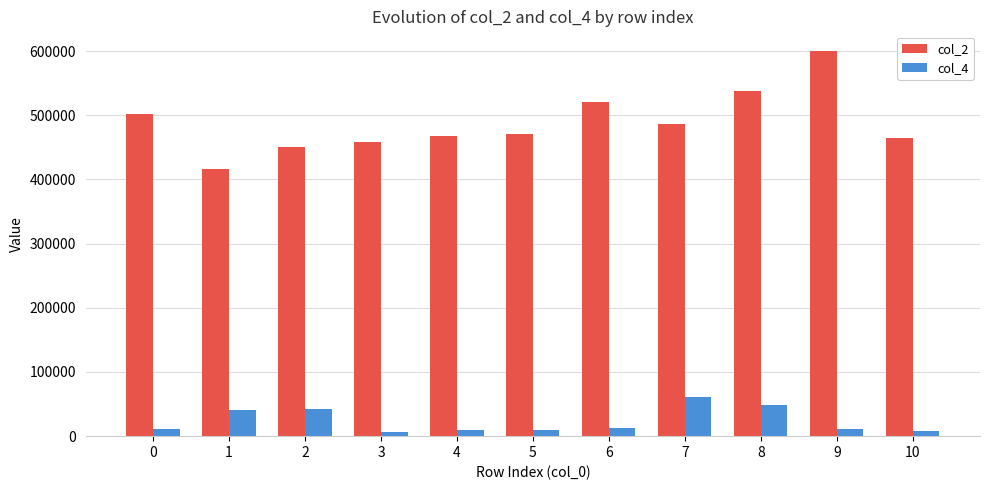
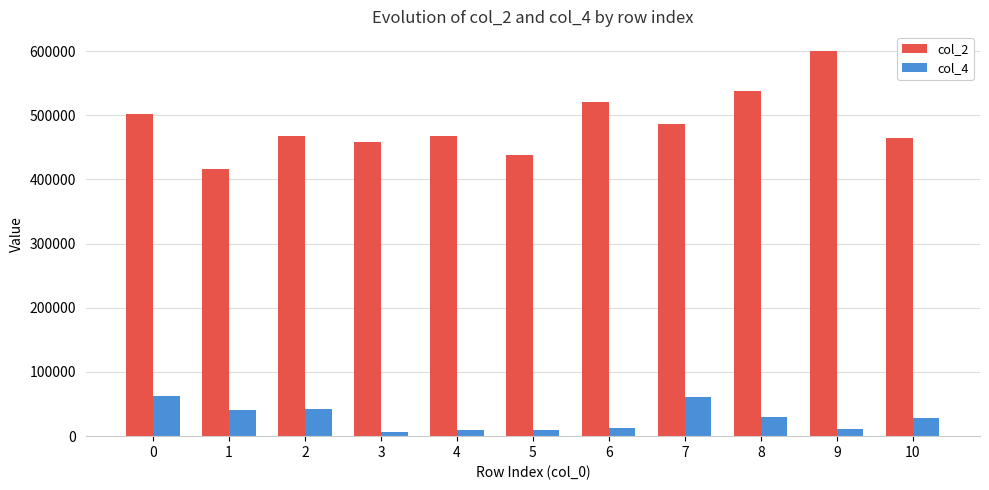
  {
    "col_2": {
      "0": 500000,
      "1": 420000,
-     "2": 450000,
+     "2": 470000,
      "3": 460000,
      "4": 470000,
-     "5": 470000,
+     "5": 440000,
      "6": 520000,
      "7": 490000,
      "8": 540000,
      "9": 600000,
      "10": 460000
    },
    "col_4": {
-     "0": 10000,
+     "0": 60000,
      "1": 40000,
      "2": 40000,
      "3": 10000,
      "4": 10000,
      "5": 10000,
      "6": 10000,
      "7": 60000,
-     "8": 50000,
+     "8": 30000,
      "9": 10000,
-     "10": 10000
+     "10": 30000
    }
  }
